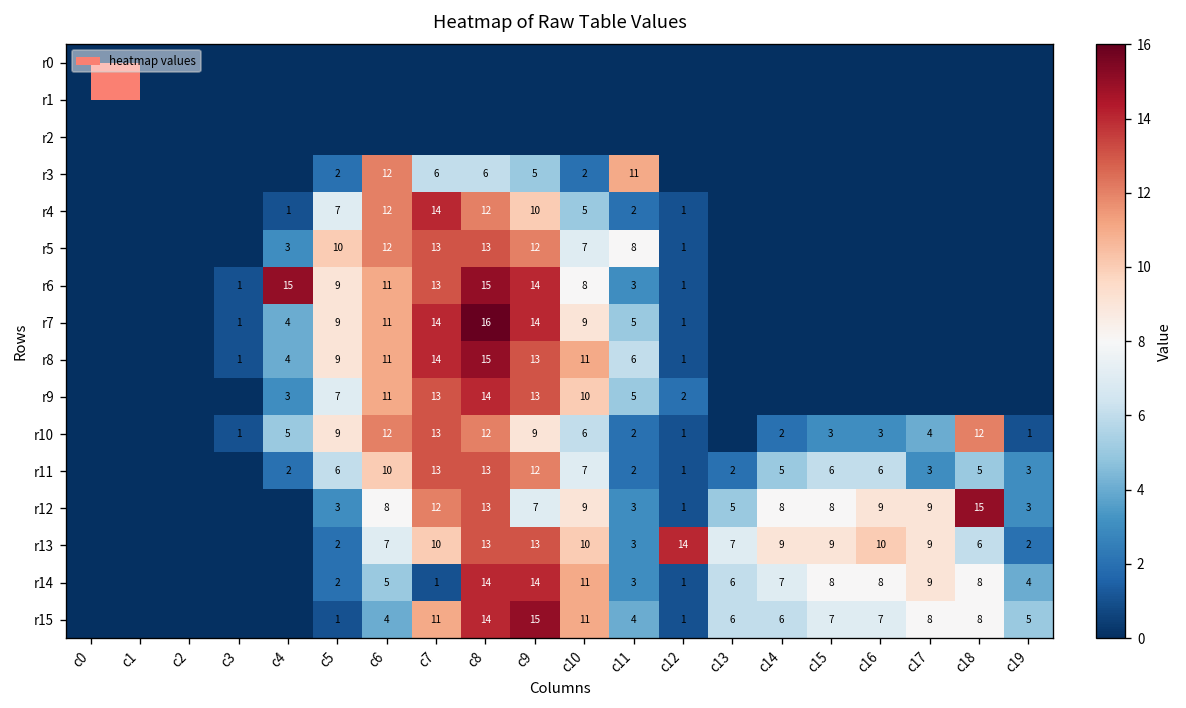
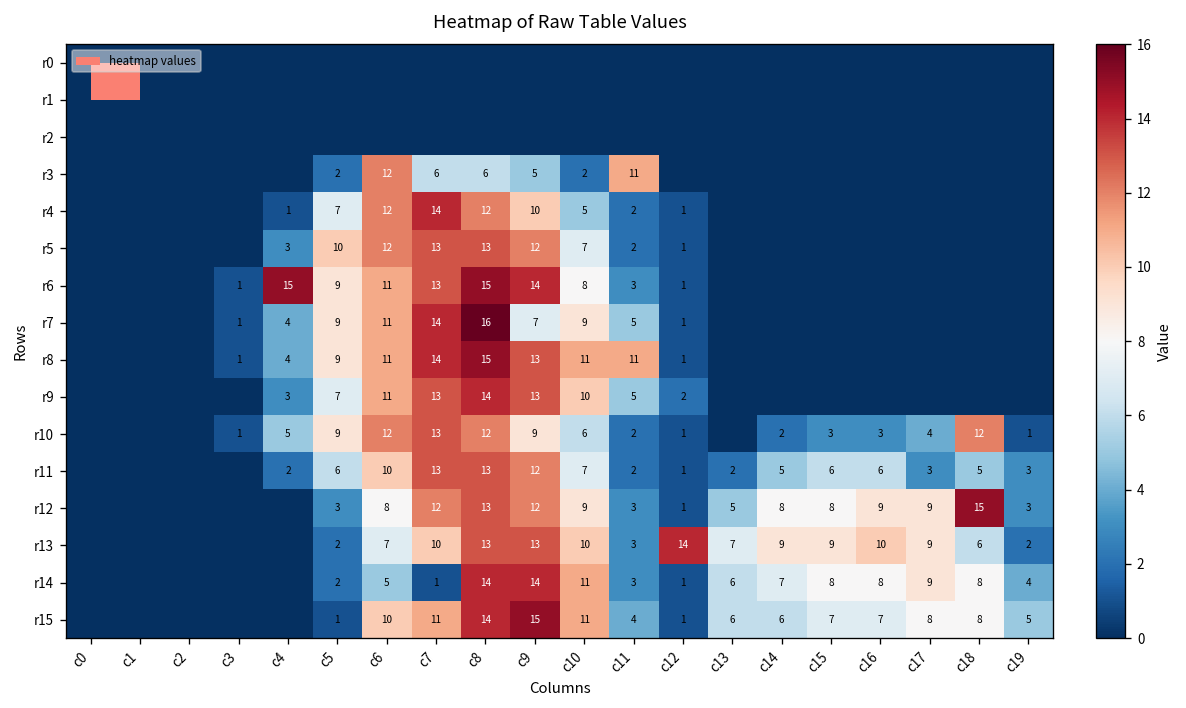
  {
    "r3": {
      "c5": 2,
      "c6": 12,
      "c7": 6,
      "c8": 6,
      "c9": 5,
      "c10": 2,
      "c11": 11
    },
    "r4": {
      "c4": 1,
      "c5": 7,
      "c6": 12,
      "c7": 14,
      "c8": 12,
      "c9": 10,
      "c10": 5,
      "c11": 2,
      "c12": 1
    },
    "r5": {
      "c4": 3,
      "c5": 10,
      "c6": 12,
      "c7": 13,
      "c8": 13,
      "c9": 12,
      "c10": 7,
-     "c11": 8,
+     "c11": 2,
      "c12": 1
    },
    "r6": {
      "c3": 1,
      "c4": 15,
      "c5": 9,
      "c6": 11,
      "c7": 13,
      "c8": 15,
      "c9": 14,
      "c10": 8,
      "c11": 3,
      "c12": 1
    },
    "r7": {
      "c3": 1,
      "c4": 4,
      "c5": 9,
      "c6": 11,
      "c7": 14,
      "c8": 16,
-     "c9": 14,
+     "c9": 7,
      "c10": 9,
      "c11": 5,
      "c12": 1
    },
    "r8": {
      "c3": 1,
      "c4": 4,
      "c5": 9,
      "c6": 11,
      "c7": 14,
      "c8": 15,
      "c9": 13,
      "c10": 11,
-     "c11": 6,
+     "c11": 11,
      "c12": 1
    },
    "r9": {
      "c4": 3,
      "c5": 7,
      "c6": 11,
      "c7": 13,
      "c8": 14,
      "c9": 13,
      "c10": 10,
      "c11": 5,
      "c12": 2
    },
    "r10": {
      "c3": 1,
      "c4": 5,
      "c5": 9,
      "c6": 12,
      "c7": 13,
      "c8": 12,
      "c9": 9,
      "c10": 6,
      "c11": 2,
      "c12": 1,
      "c14": 2,
      "c15": 3,
      "c16": 3,
      "c17": 4,
      "c18": 12,
      "c19": 1
    },
    "r11": {
      "c4": 2,
      "c5": 6,
      "c6": 10,
      "c7": 13,
      "c8": 13,
      "c9": 12,
      "c10": 7,
      "c11": 2,
      "c12": 1,
      "c13": 2,
      "c14": 5,
      "c15": 6,
      "c16": 6,
      "c17": 3,
      "c18": 5,
      "c19": 3
    },
    "r12": {
      "c5": 3,
      "c6": 8,
      "c7": 12,
      "c8": 13,
-     "c9": 7,
+     "c9": 12,
      "c10": 9,
      "c11": 3,
      "c12": 1,
      "c13": 5,
      "c14": 8,
      "c15": 8,
      "c16": 9,
      "c17": 9,
      "c18": 15,
      "c19": 3
    },
    "r13": {
      "c5": 2,
      "c6": 7,
      "c7": 10,
      "c8": 13,
      "c9": 13,
      "c10": 10,
      "c11": 3,
      "c12": 14,
      "c13": 7,
      "c14": 9,
      "c15": 9,
      "c16": 10,
      "c17": 9,
      "c18": 6,
      "c19": 2
    },
    "r14": {
      "c5": 2,
      "c6": 5,
      "c7": 1,
      "c8": 14,
      "c9": 14,
      "c10": 11,
      "c11": 3,
      "c12": 1,
      "c13": 6,
      "c14": 7,
      "c15": 8,
      "c16": 8,
      "c17": 9,
      "c18": 8,
      "c19": 4
    },
    "r15": {
      "c5": 1,
-     "c6": 4,
+     "c6": 10,
      "c7": 11,
      "c8": 14,
      "c9": 15,
      "c10": 11,
      "c11": 4,
      "c12": 1,
      "c13": 6,
      "c14": 6,
      "c15": 7,
      "c16": 7,
      "c17": 8,
      "c18": 8,
      "c19": 5
    }
  }
